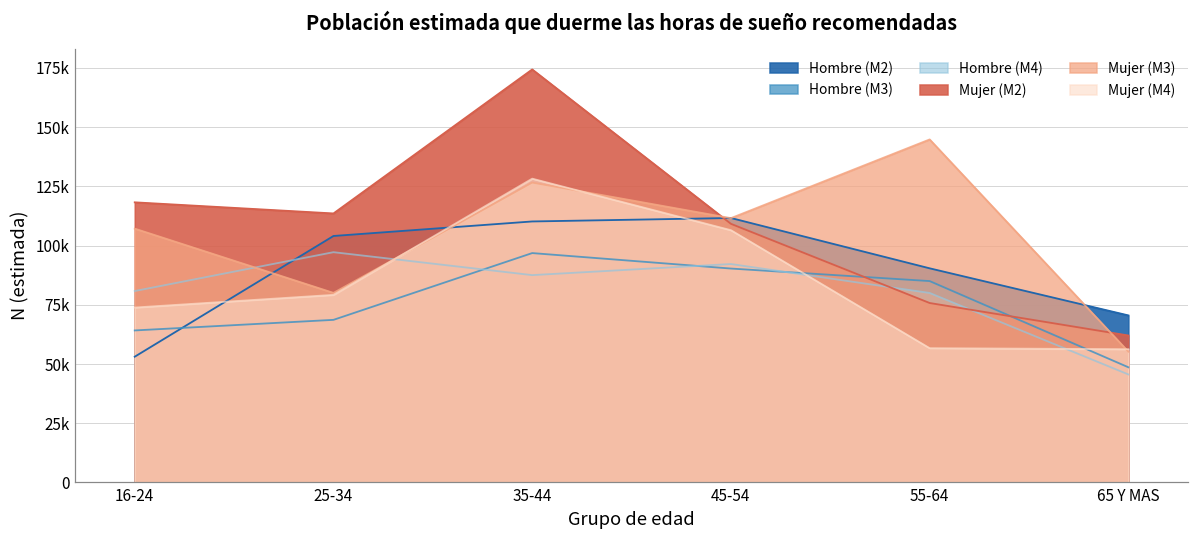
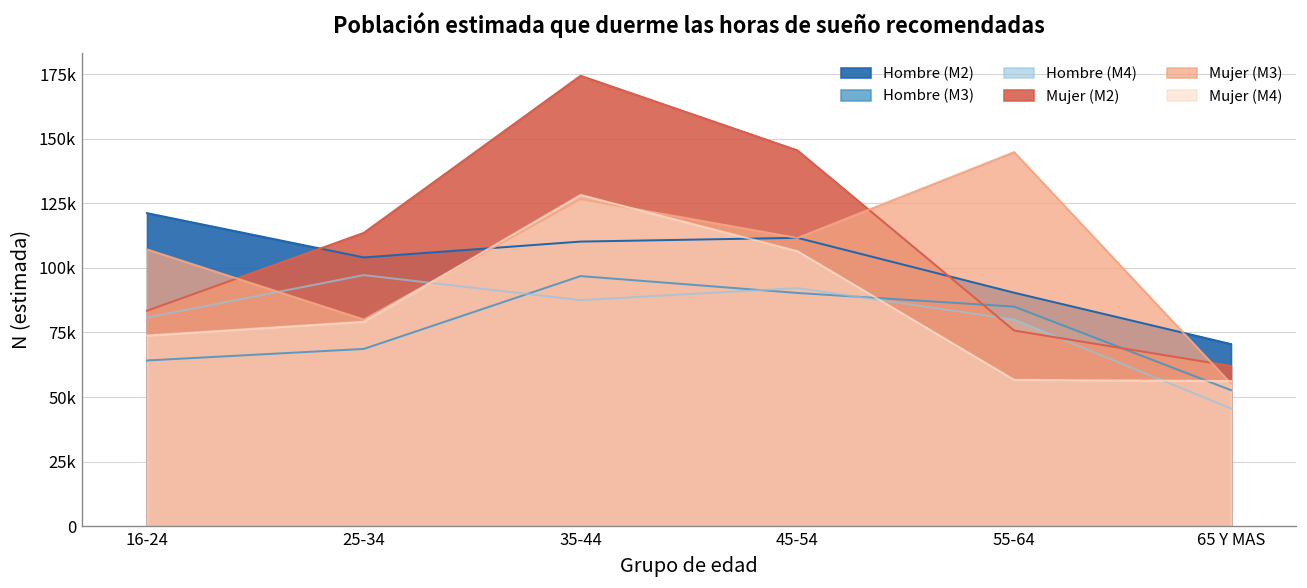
  {
    "Hombre (M2)": {
-     "16-24": 53000,
+     "16-24": 121000,
      "25-34": 104000,
      "35-44": 110000,
      "55-64": 90000,
      "65 Y MAS": 71000
    },
    "Hombre (M3)": {
      "16-24": 64000,
      "25-34": 69000,
      "35-44": 97000,
      "45-54": 90000,
      "55-64": 85000,
-     "65 Y MAS": 49000
+     "65 Y MAS": 53000
    },
    "Hombre (M4)": {
      "16-24": 81000,
      "25-34": 97000,
      "35-44": 88000,
      "45-54": 92000,
      "55-64": 80000,
      "65 Y MAS": 46000
    },
    "Mujer (M2)": {
-     "16-24": 118000,
+     "16-24": 83000,
      "25-34": 114000,
      "35-44": 174000,
-     "45-54": 109000,
+     "45-54": 145000,
      "55-64": 76000,
      "65 Y MAS": 62000
    },
    "Mujer (M3)": {
      "16-24": 107000,
      "35-44": 127000,
      "55-64": 145000
    },
    "Mujer (M4)": {
      "16-24": 74000,
      "35-44": 128000,
      "45-54": 107000,
      "55-64": 57000
    }
  }
